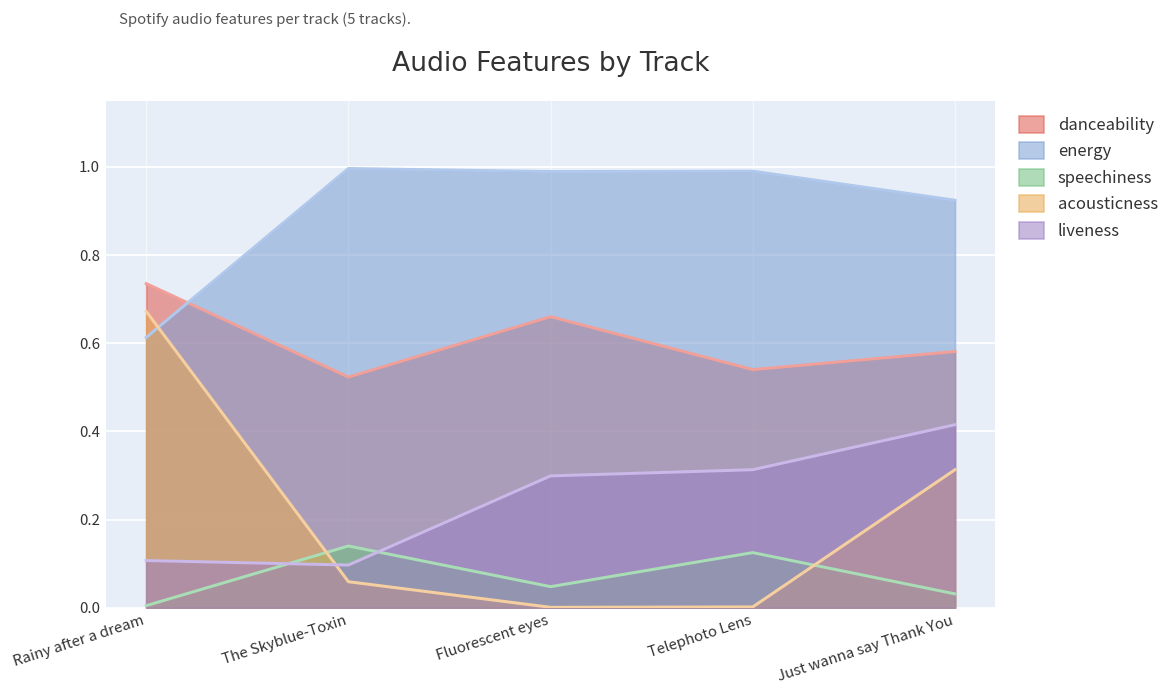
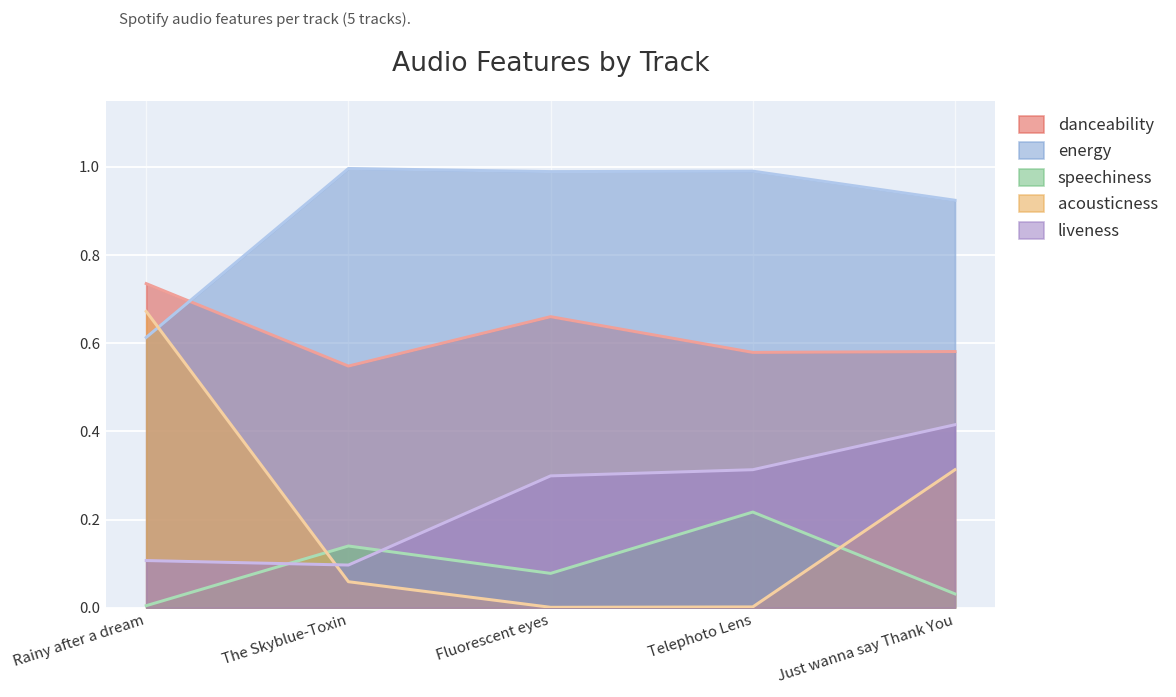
  {
    "danceability": {
      "Rainy after a dream": 0.74,
-     "The Skyblue-Toxin": 0.52,
+     "The Skyblue-Toxin": 0.55,
      "Fluorescent eyes": 0.66,
-     "Telephoto Lens": 0.54,
+     "Telephoto Lens": 0.58,
      "Just wanna say Thank You": 0.58
    },
    "speechiness": {
      "Rainy after a dream": 0.00,
      "The Skyblue-Toxin": 0.14,
-     "Fluorescent eyes": 0.05,
-     "Telephoto Lens": 0.13,
+     "Fluorescent eyes": 0.08,
+     "Telephoto Lens": 0.22,
      "Just wanna say Thank You": 0.03
    },
    "acousticness": {
      "Rainy after a dream": 0.67,
      "The Skyblue-Toxin": 0.06,
      "Fluorescent eyes": 0.00,
      "Telephoto Lens": 0.00,
      "Just wanna say Thank You": 0.31
    }
  }
